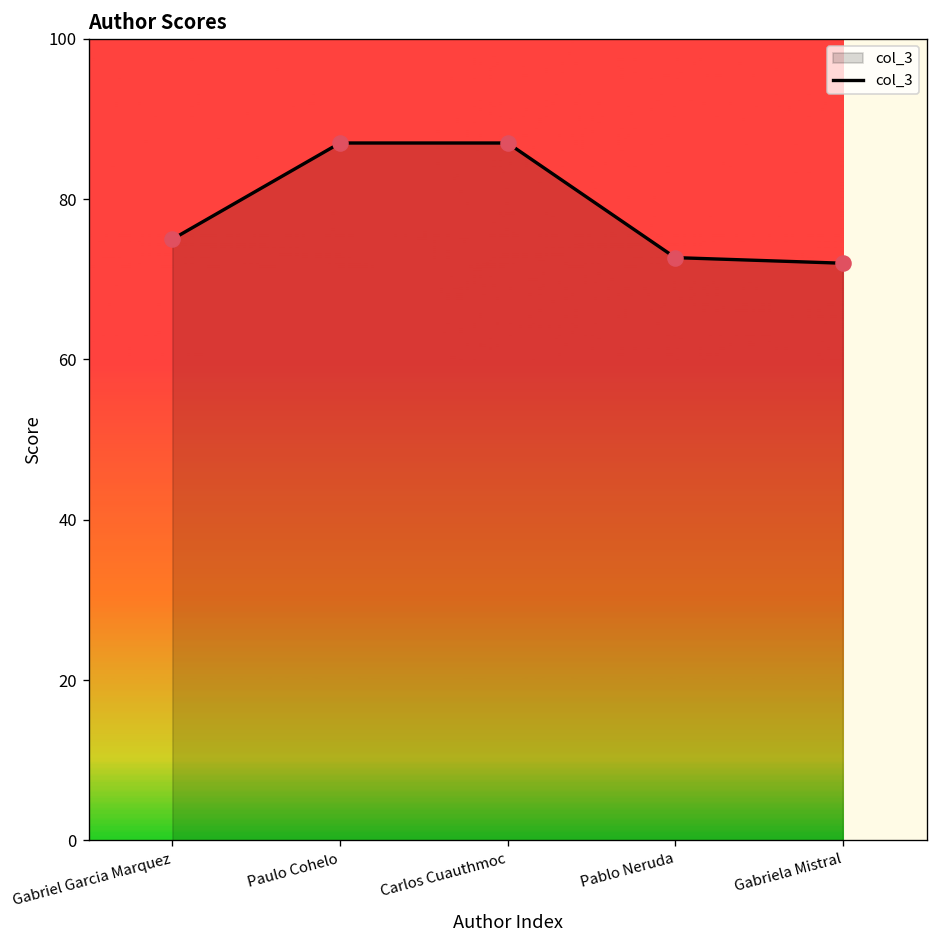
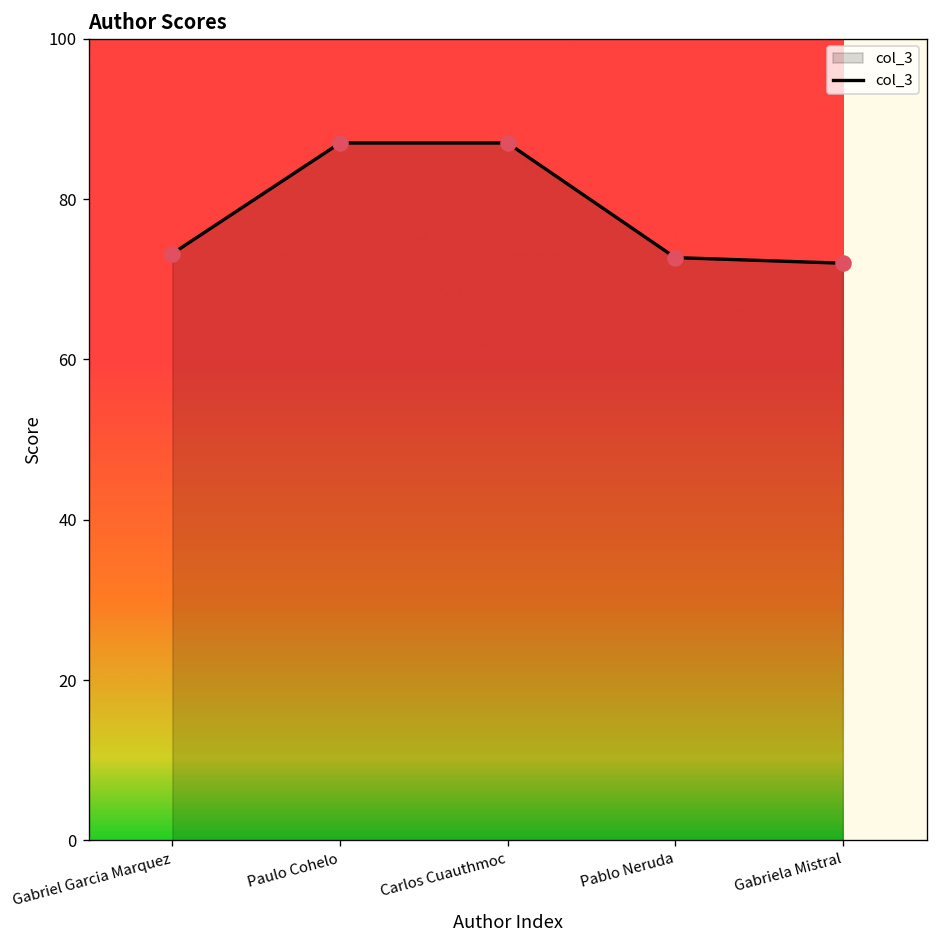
  {
-   "Gabriel Garcia Marquez": 75,
+   "Gabriel Garcia Marquez": 73,
    "Paulo Cohelo": 87,
    "Carlos Cuauthmoc": 87,
    "Pablo Neruda": 73,
    "Gabriela Mistral": 72
  }
